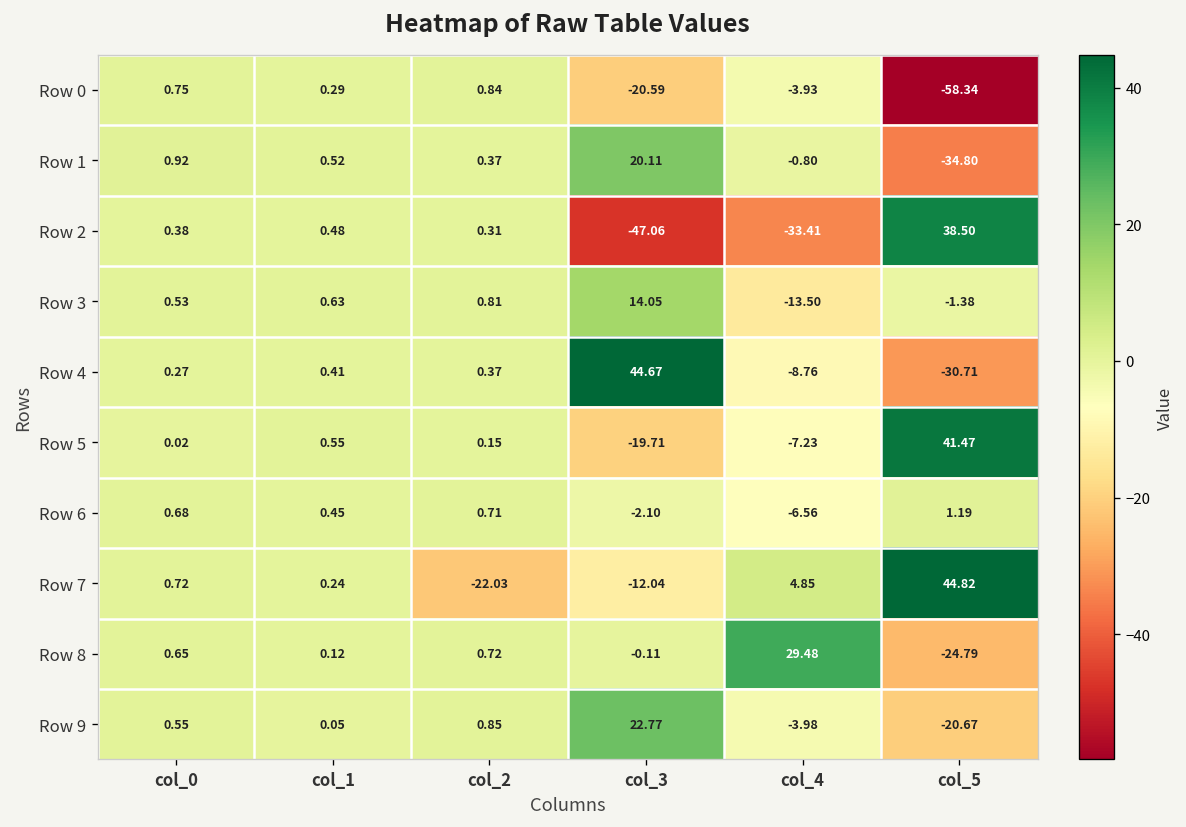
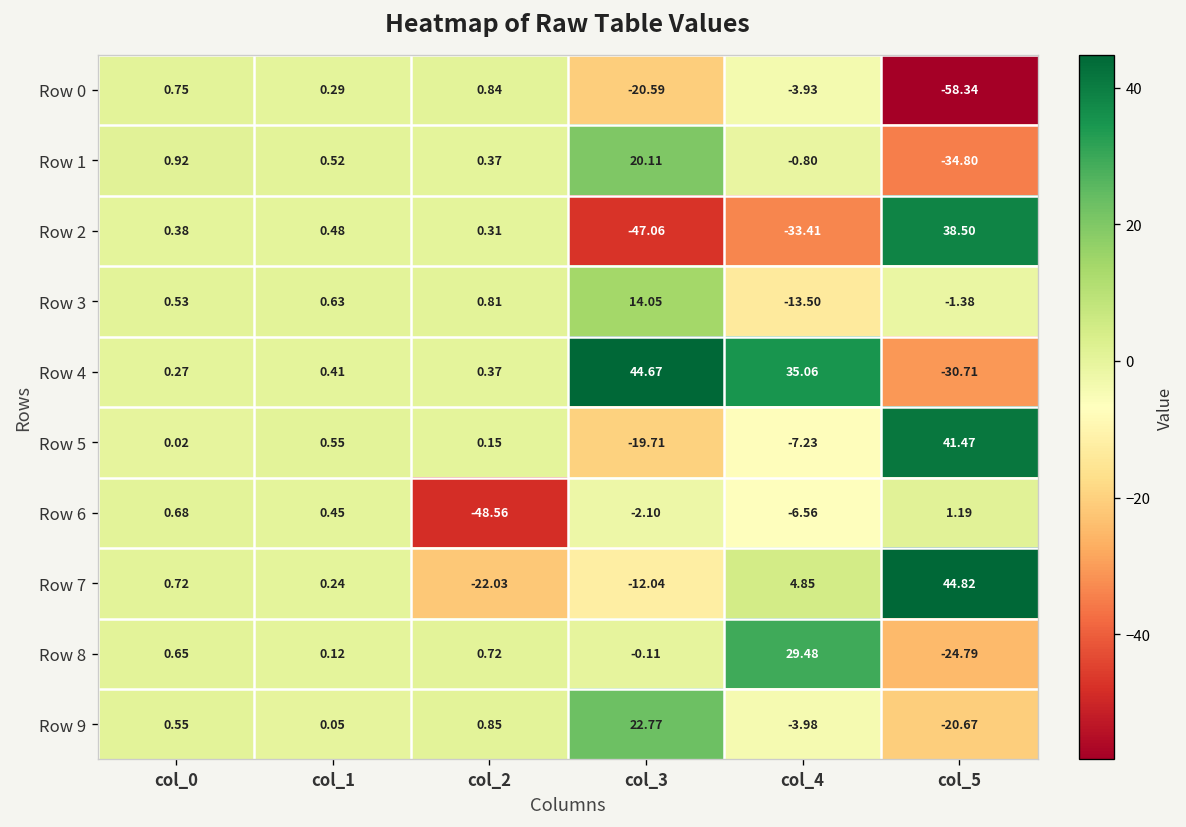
  {
    "Row 0": {
      "col_0": 0.75,
      "col_1": 0.29,
      "col_2": 0.84,
      "col_3": -20.59,
      "col_4": -3.93,
      "col_5": -58.34
    },
    "Row 1": {
      "col_0": 0.92,
      "col_1": 0.52,
      "col_2": 0.37,
      "col_3": 20.11,
      "col_4": -0.80,
      "col_5": -34.80
    },
    "Row 2": {
      "col_0": 0.38,
      "col_1": 0.48,
      "col_2": 0.31,
      "col_3": -47.06,
      "col_4": -33.41,
      "col_5": 38.50
    },
    "Row 3": {
      "col_0": 0.53,
      "col_1": 0.63,
      "col_2": 0.81,
      "col_3": 14.05,
      "col_4": -13.50,
      "col_5": -1.38
    },
    "Row 4": {
      "col_0": 0.27,
      "col_1": 0.41,
      "col_2": 0.37,
      "col_3": 44.67,
-     "col_4": -8.76,
+     "col_4": 35.06,
      "col_5": -30.71
    },
    "Row 5": {
      "col_0": 0.02,
      "col_1": 0.55,
      "col_2": 0.15,
      "col_3": -19.71,
      "col_4": -7.23,
      "col_5": 41.47
    },
    "Row 6": {
      "col_0": 0.68,
      "col_1": 0.45,
-     "col_2": 0.71,
+     "col_2": -48.56,
      "col_3": -2.10,
      "col_4": -6.56,
      "col_5": 1.19
    },
    "Row 7": {
      "col_0": 0.72,
      "col_1": 0.24,
      "col_2": -22.03,
      "col_3": -12.04,
      "col_4": 4.85,
      "col_5": 44.82
    },
    "Row 8": {
      "col_0": 0.65,
      "col_1": 0.12,
      "col_2": 0.72,
      "col_3": -0.11,
      "col_4": 29.48,
      "col_5": -24.79
    },
    "Row 9": {
      "col_0": 0.55,
      "col_1": 0.05,
      "col_2": 0.85,
      "col_3": 22.77,
      "col_4": -3.98,
      "col_5": -20.67
    }
  }
